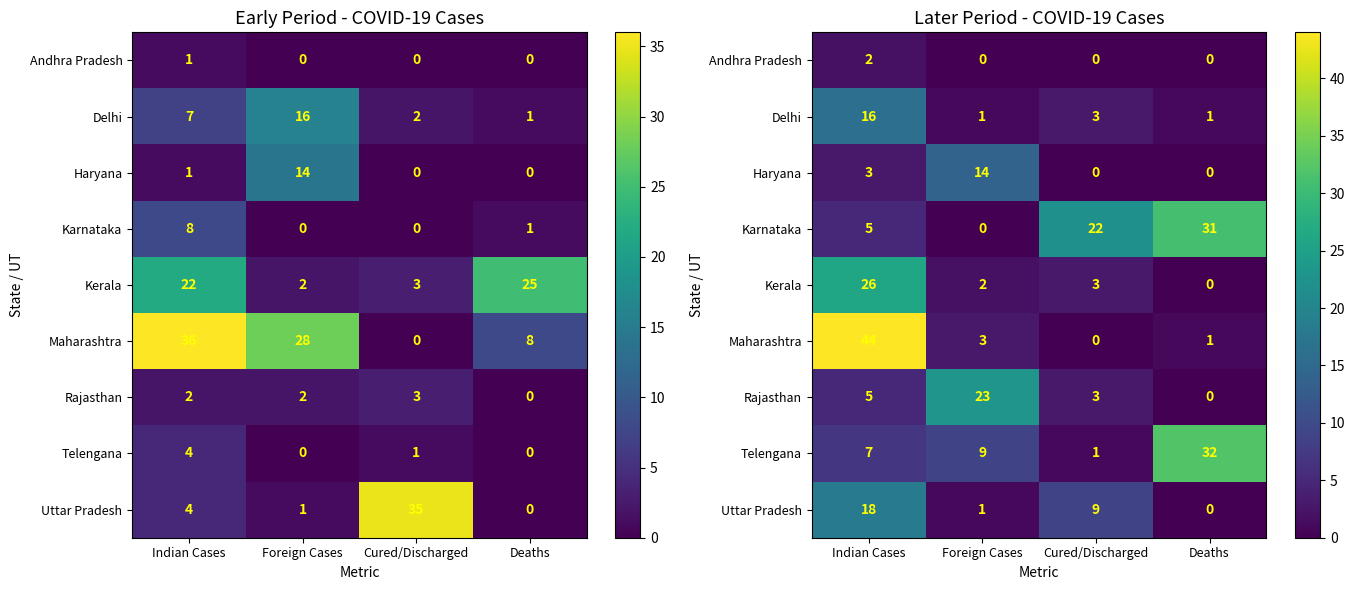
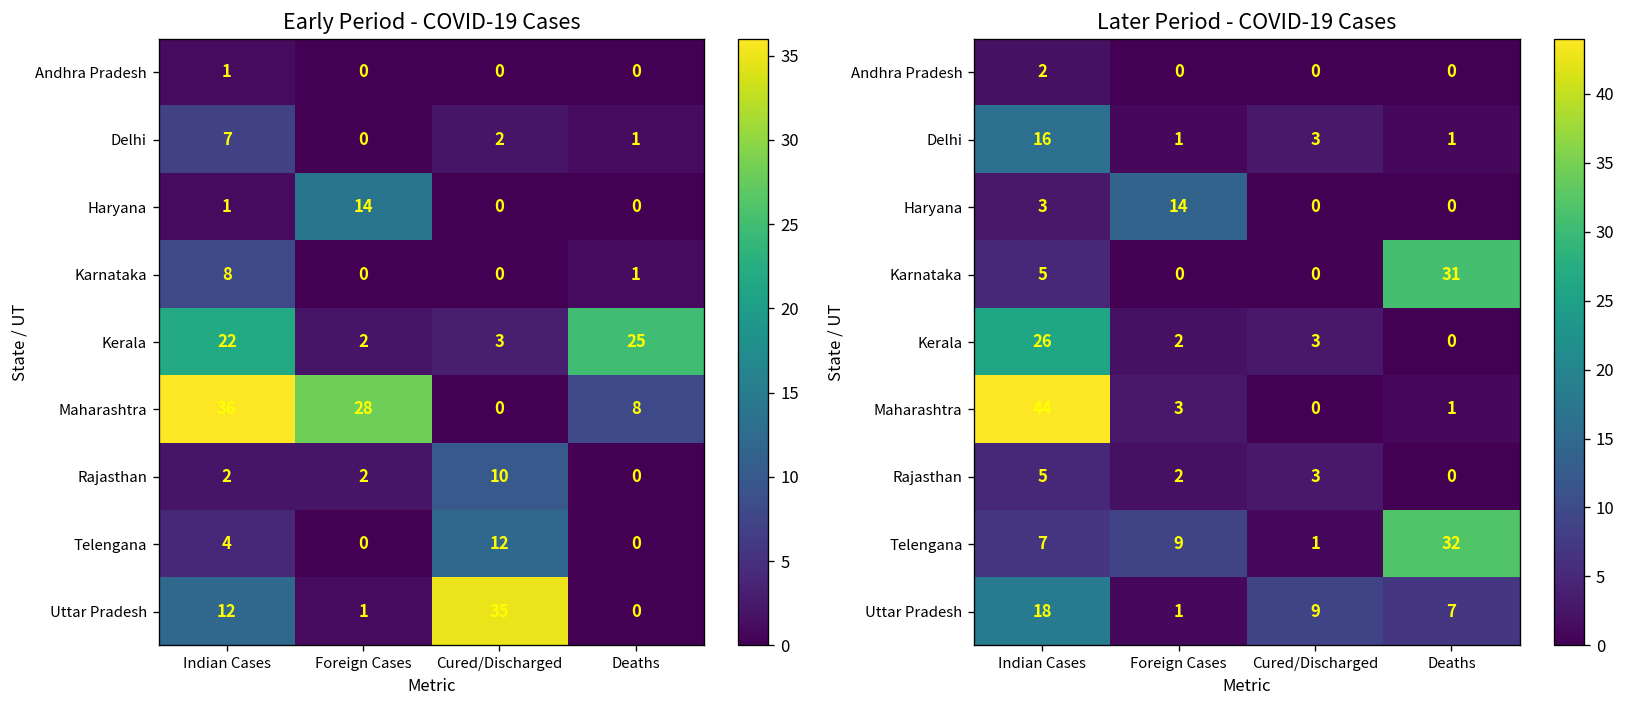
  {
    "Early Period - COVID-19 Cases": {
      "Andhra Pradesh": {
        "Indian Cases": 1,
        "Foreign Cases": 0,
        "Cured/Discharged": 0,
        "Deaths": 0
      },
      "Delhi": {
        "Indian Cases": 7,
-       "Foreign Cases": 16,
+       "Foreign Cases": 0,
        "Cured/Discharged": 2,
        "Deaths": 1
      },
      "Haryana": {
        "Indian Cases": 1,
        "Foreign Cases": 14,
        "Cured/Discharged": 0,
        "Deaths": 0
      },
      "Karnataka": {
        "Indian Cases": 8,
        "Foreign Cases": 0,
        "Cured/Discharged": 0,
        "Deaths": 1
      },
      "Kerala": {
        "Indian Cases": 22,
        "Foreign Cases": 2,
        "Cured/Discharged": 3,
        "Deaths": 25
      },
      "Maharashtra": {
        "Foreign Cases": 28,
        "Cured/Discharged": 0,
        "Deaths": 8
      },
      "Rajasthan": {
        "Indian Cases": 2,
        "Foreign Cases": 2,
-       "Cured/Discharged": 3,
+       "Cured/Discharged": 10,
        "Deaths": 0
      },
      "Telengana": {
        "Indian Cases": 4,
        "Foreign Cases": 0,
-       "Cured/Discharged": 1,
+       "Cured/Discharged": 12,
        "Deaths": 0
      },
      "Uttar Pradesh": {
-       "Indian Cases": 4,
+       "Indian Cases": 12,
        "Foreign Cases": 1,
        "Deaths": 0
      }
    },
    "Later Period - COVID-19 Cases": {
      "Andhra Pradesh": {
        "Indian Cases": 2,
        "Foreign Cases": 0,
        "Cured/Discharged": 0,
        "Deaths": 0
      },
      "Delhi": {
        "Indian Cases": 16,
        "Foreign Cases": 1,
        "Cured/Discharged": 3,
        "Deaths": 1
      },
      "Haryana": {
        "Indian Cases": 3,
        "Foreign Cases": 14,
        "Cured/Discharged": 0,
        "Deaths": 0
      },
      "Karnataka": {
        "Indian Cases": 5,
        "Foreign Cases": 0,
-       "Cured/Discharged": 22,
+       "Cured/Discharged": 0,
        "Deaths": 31
      },
      "Kerala": {
        "Indian Cases": 26,
        "Foreign Cases": 2,
        "Cured/Discharged": 3,
        "Deaths": 0
      },
      "Maharashtra": {
        "Foreign Cases": 3,
        "Cured/Discharged": 0,
        "Deaths": 1
      },
      "Rajasthan": {
        "Indian Cases": 5,
-       "Foreign Cases": 23,
+       "Foreign Cases": 2,
        "Cured/Discharged": 3,
        "Deaths": 0
      },
      "Telengana": {
        "Indian Cases": 7,
        "Foreign Cases": 9,
        "Cured/Discharged": 1,
        "Deaths": 32
      },
      "Uttar Pradesh": {
        "Indian Cases": 18,
        "Foreign Cases": 1,
        "Cured/Discharged": 9,
-       "Deaths": 0
+       "Deaths": 7
      }
    }
  }
